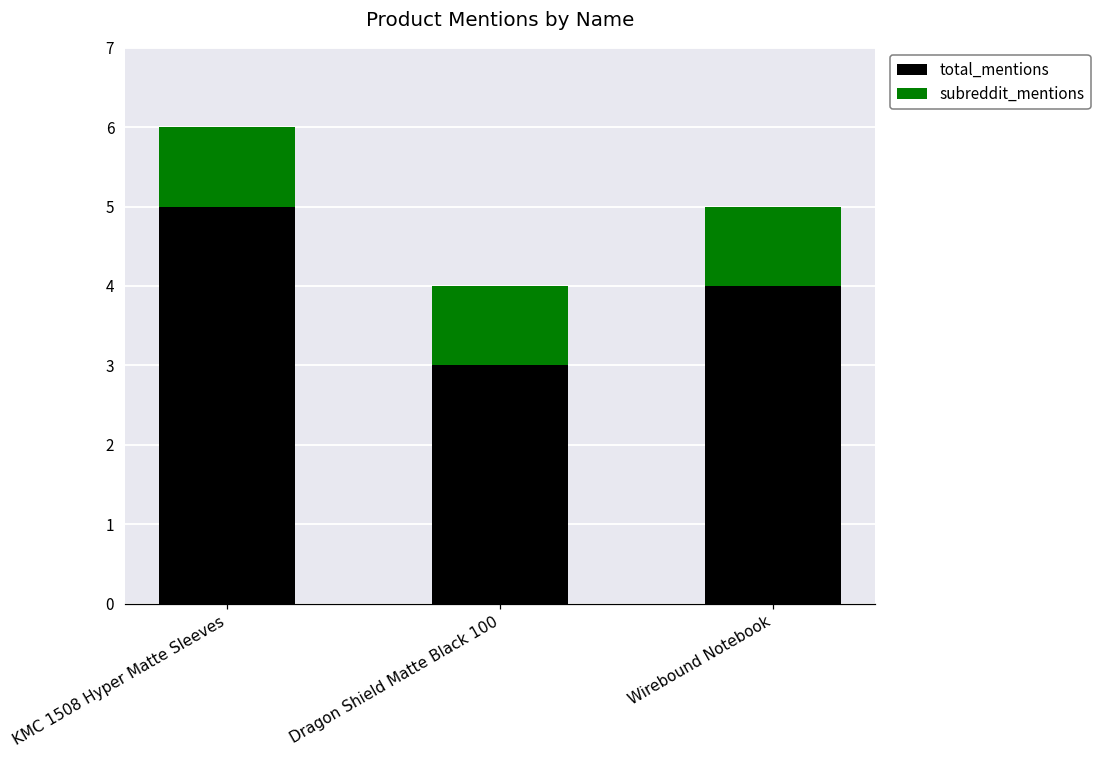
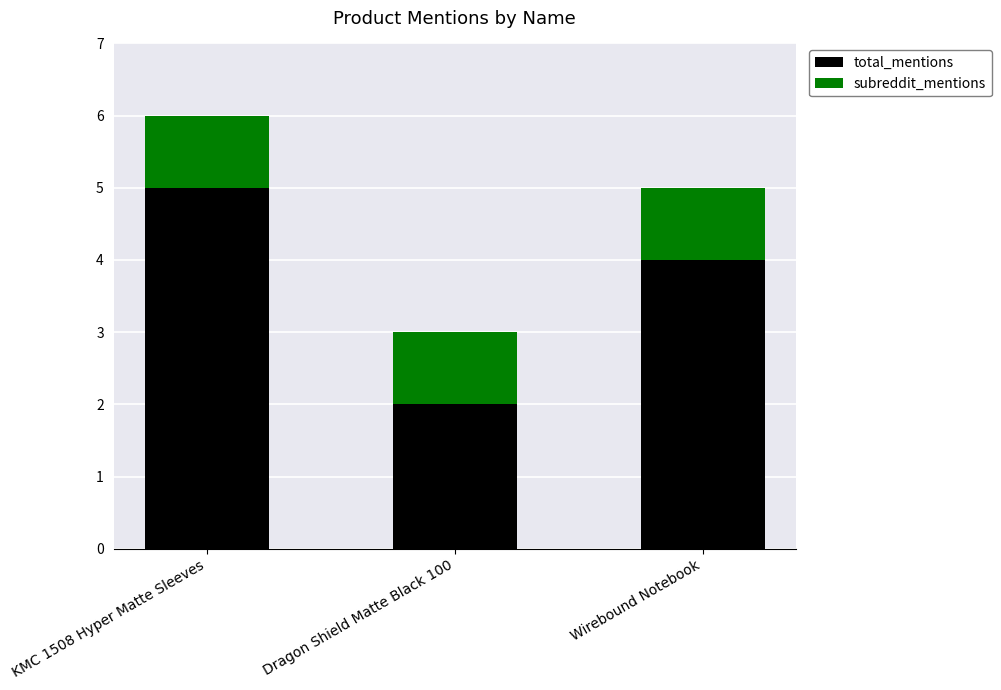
  {
    "total_mentions": {
      "KMC 1508 Hyper Matte Sleeves": 5,
-     "Dragon Shield Matte Black 100": 3,
+     "Dragon Shield Matte Black 100": 2,
      "Wirebound Notebook": 4
    },
    "subreddit_mentions": {
      "KMC 1508 Hyper Matte Sleeves": 1,
      "Dragon Shield Matte Black 100": 1,
      "Wirebound Notebook": 1
    }
  }
